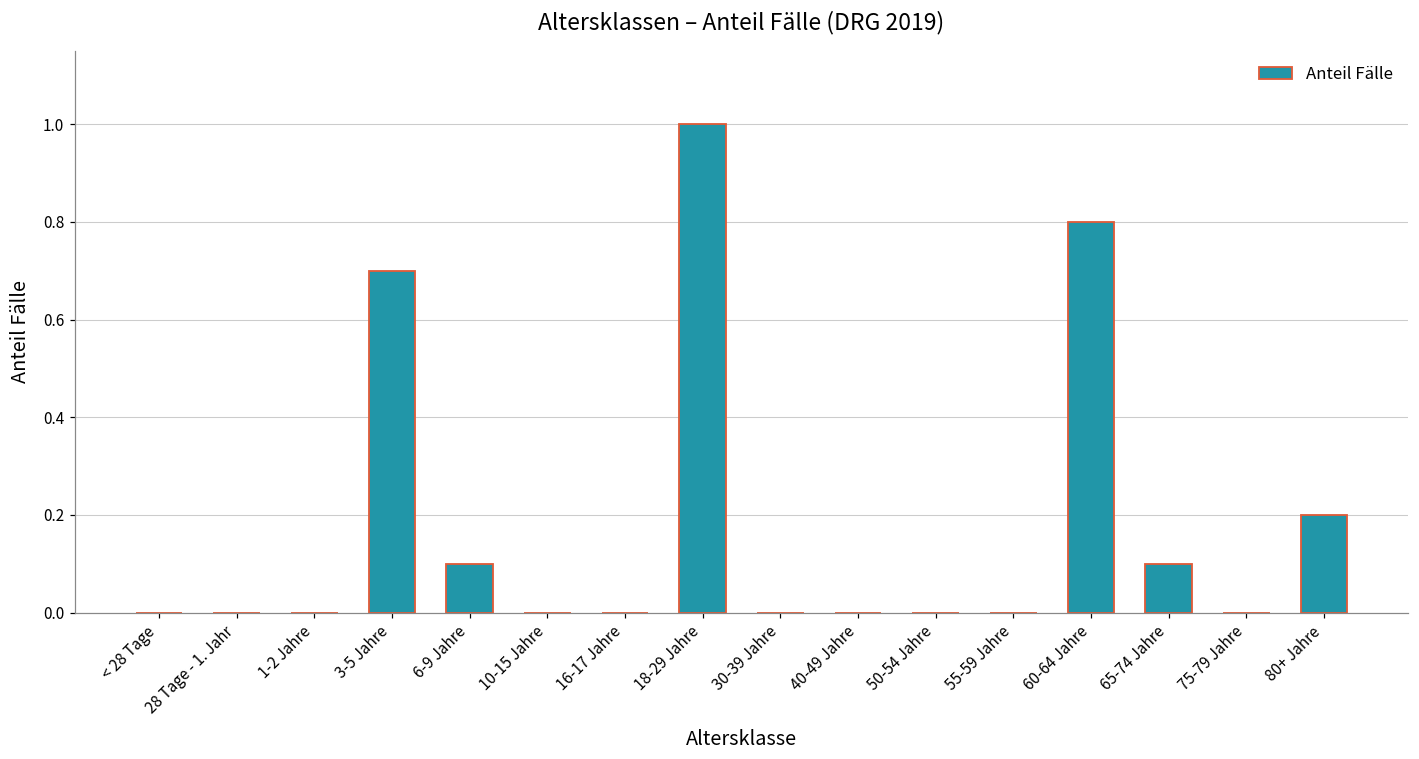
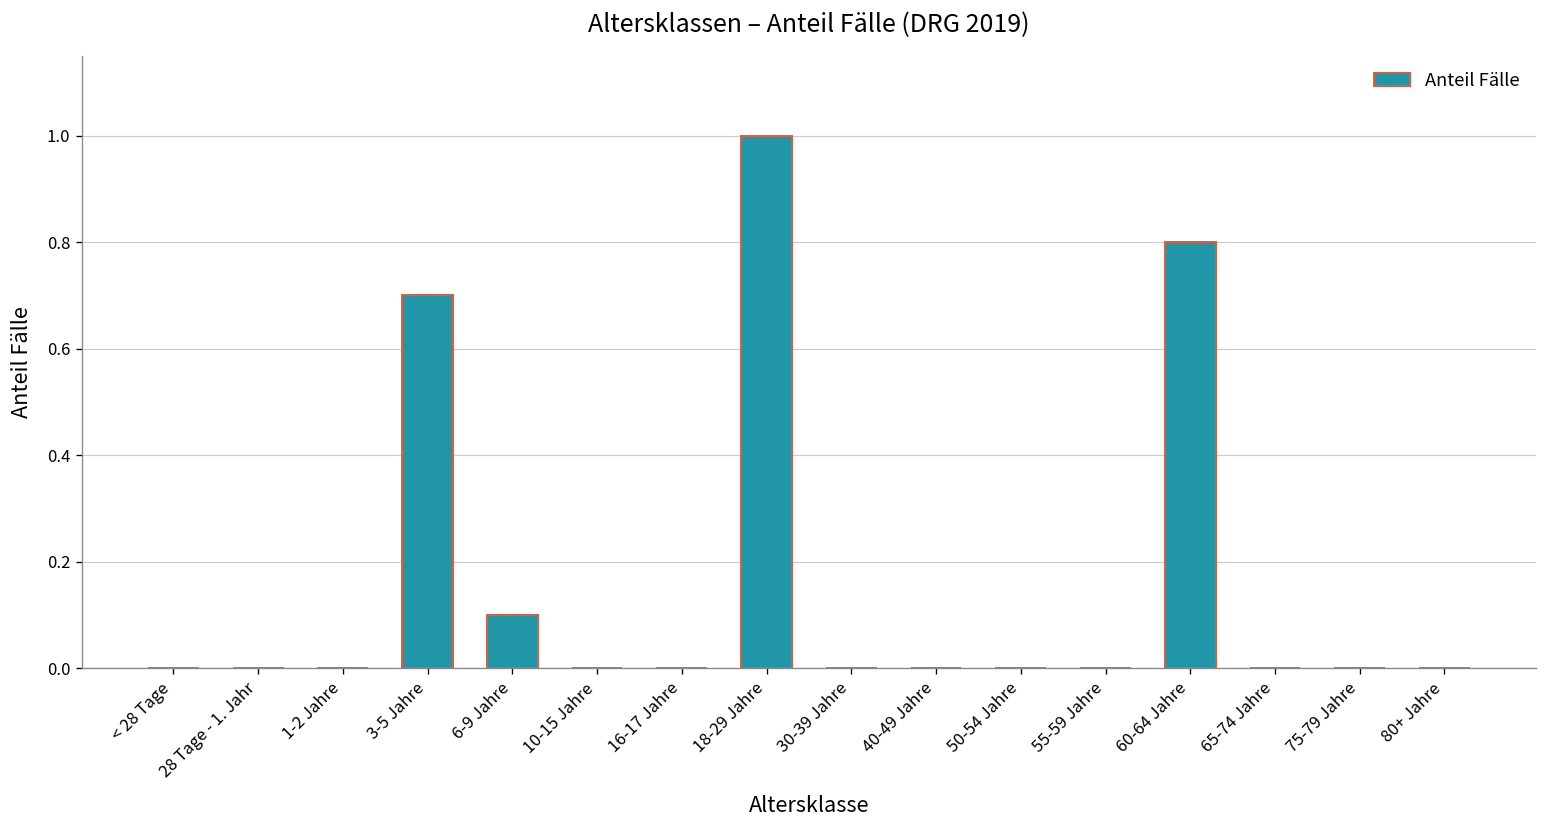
  {
    "< 28 Tage": 0.0,
    "28 Tage - 1. Jahr": 0.0,
    "1-2 Jahre": 0.0,
    "3-5 Jahre": 0.7,
    "6-9 Jahre": 0.1,
    "10-15 Jahre": 0.0,
    "16-17 Jahre": 0.0,
    "18-29 Jahre": 1.0,
    "30-39 Jahre": 0.0,
    "40-49 Jahre": 0.0,
    "50-54 Jahre": 0.0,
    "55-59 Jahre": 0.0,
    "60-64 Jahre": 0.8,
-   "65-74 Jahre": 0.1,
+   "65-74 Jahre": 0.0,
    "75-79 Jahre": 0.0,
-   "80+ Jahre": 0.2
+   "80+ Jahre": 0.0
  }
